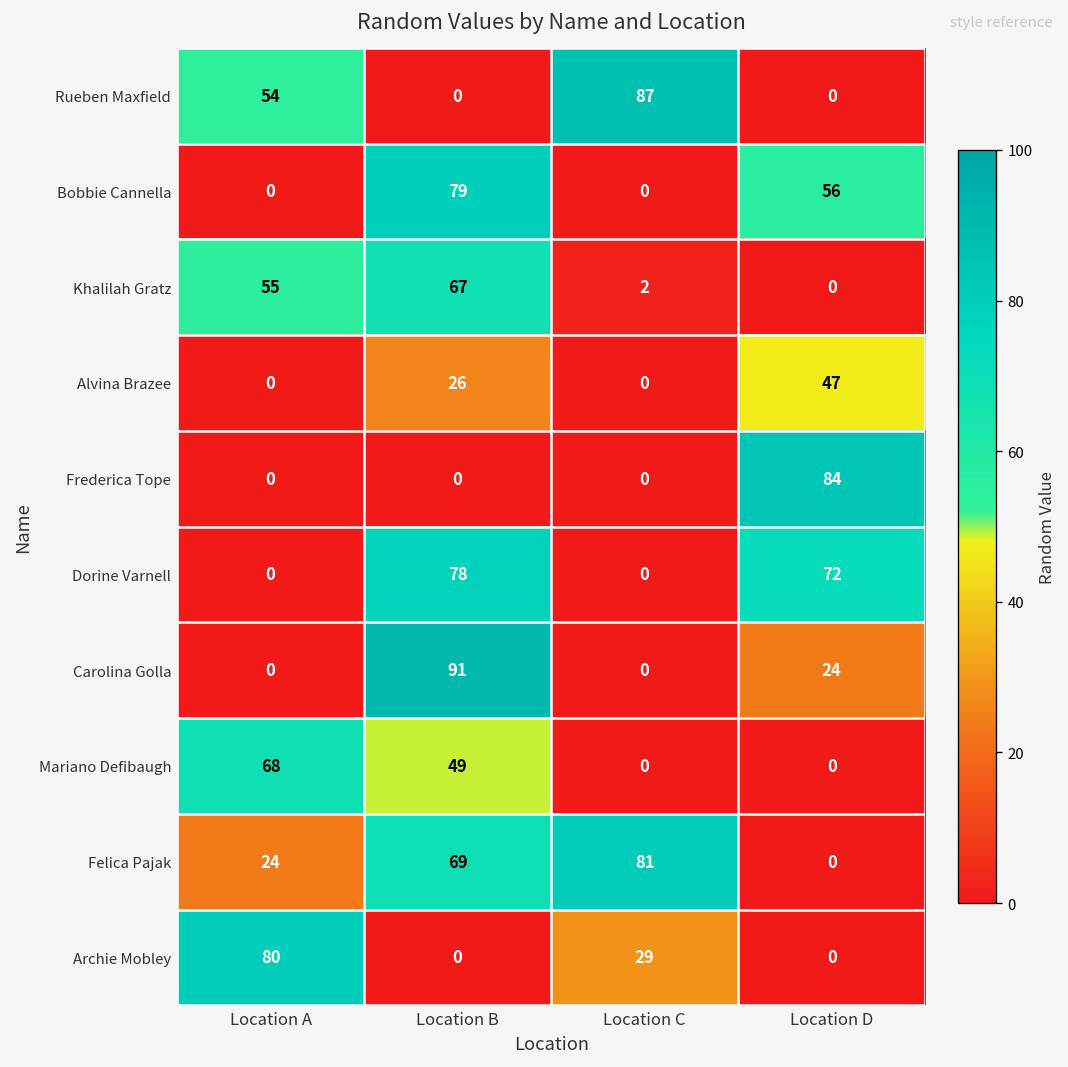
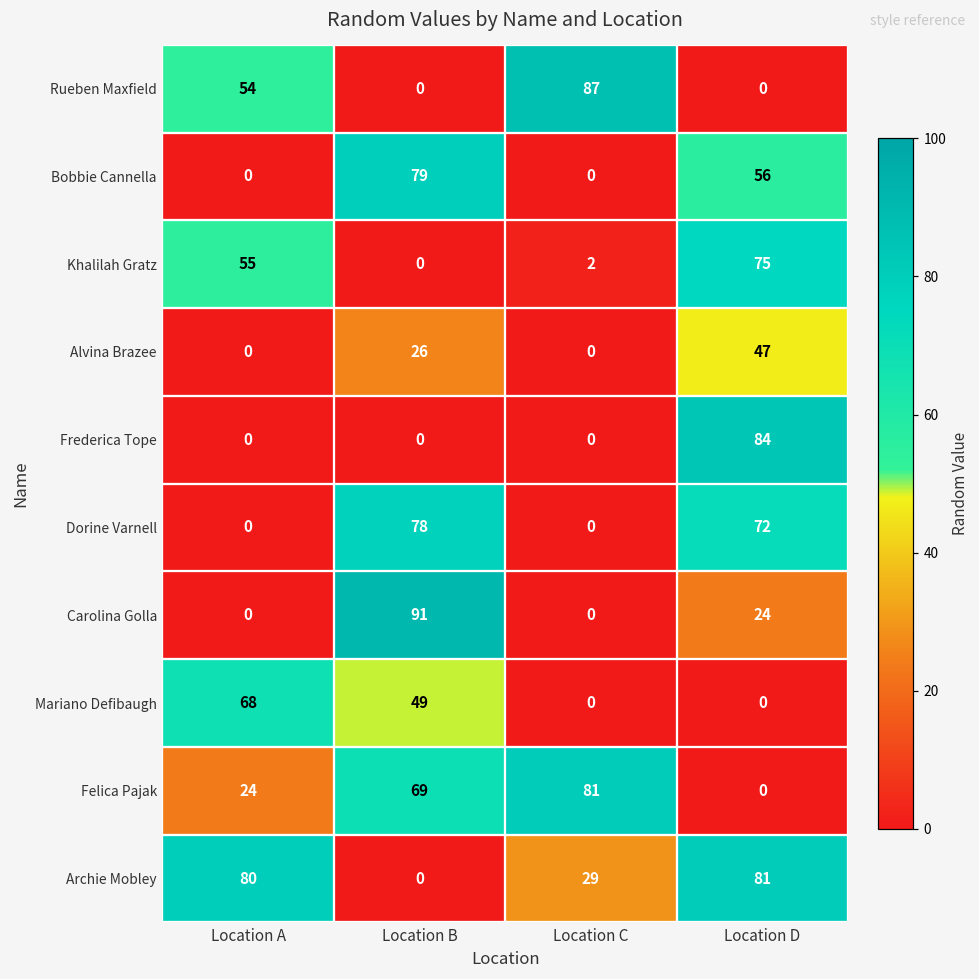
  {
    "Rueben Maxfield": {
      "Location A": 54,
      "Location B": 0,
      "Location C": 87,
      "Location D": 0
    },
    "Bobbie Cannella": {
      "Location A": 0,
      "Location B": 79,
      "Location C": 0,
      "Location D": 56
    },
    "Khalilah Gratz": {
      "Location A": 55,
-     "Location B": 67,
+     "Location B": 0,
      "Location C": 2,
-     "Location D": 0
+     "Location D": 75
    },
    "Alvina Brazee": {
      "Location A": 0,
      "Location B": 26,
      "Location C": 0,
      "Location D": 47
    },
    "Frederica Tope": {
      "Location A": 0,
      "Location B": 0,
      "Location C": 0,
      "Location D": 84
    },
    "Dorine Varnell": {
      "Location A": 0,
      "Location B": 78,
      "Location C": 0,
      "Location D": 72
    },
    "Carolina Golla": {
      "Location A": 0,
      "Location B": 91,
      "Location C": 0,
      "Location D": 24
    },
    "Mariano Defibaugh": {
      "Location A": 68,
      "Location B": 49,
      "Location C": 0,
      "Location D": 0
    },
    "Felica Pajak": {
      "Location A": 24,
      "Location B": 69,
      "Location C": 81,
      "Location D": 0
    },
    "Archie Mobley": {
      "Location A": 80,
      "Location B": 0,
      "Location C": 29,
-     "Location D": 0
+     "Location D": 81
    }
  }
